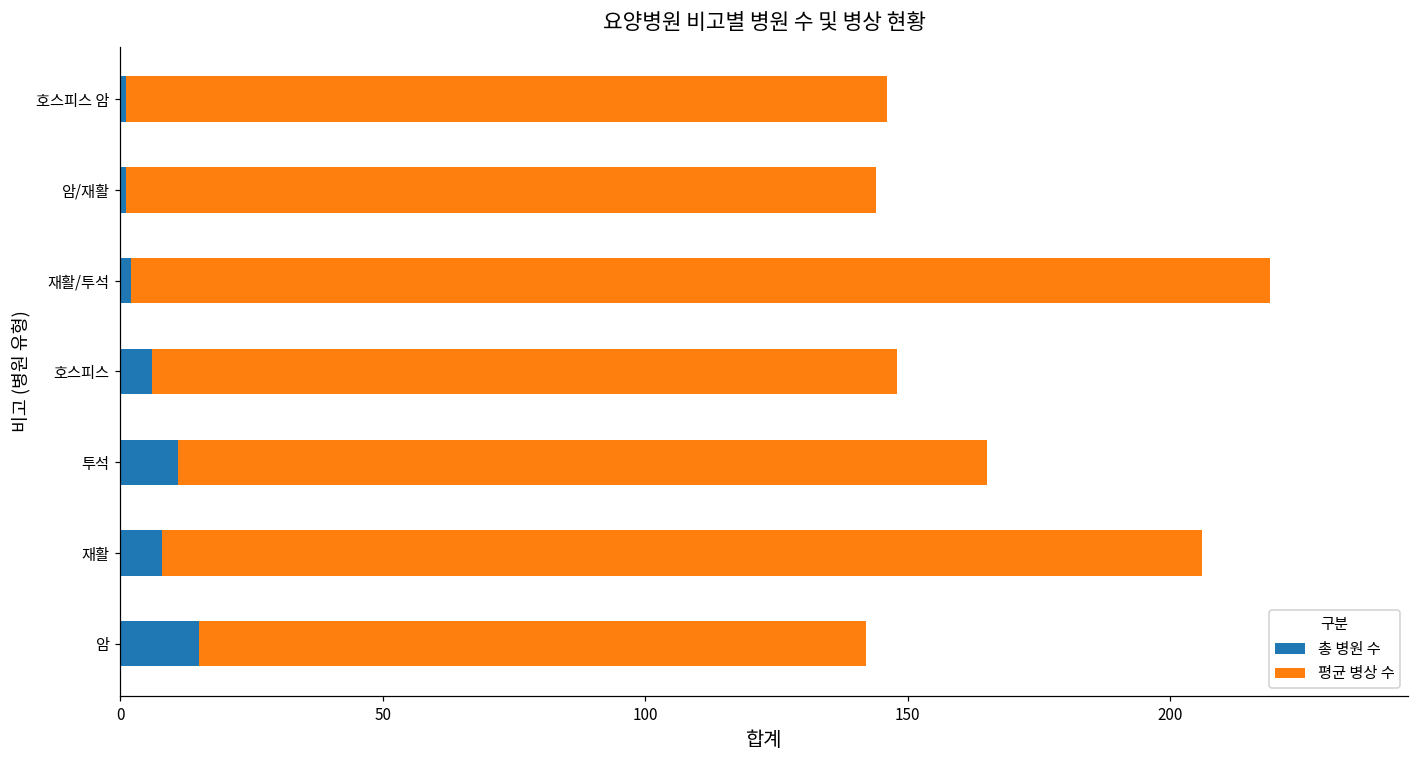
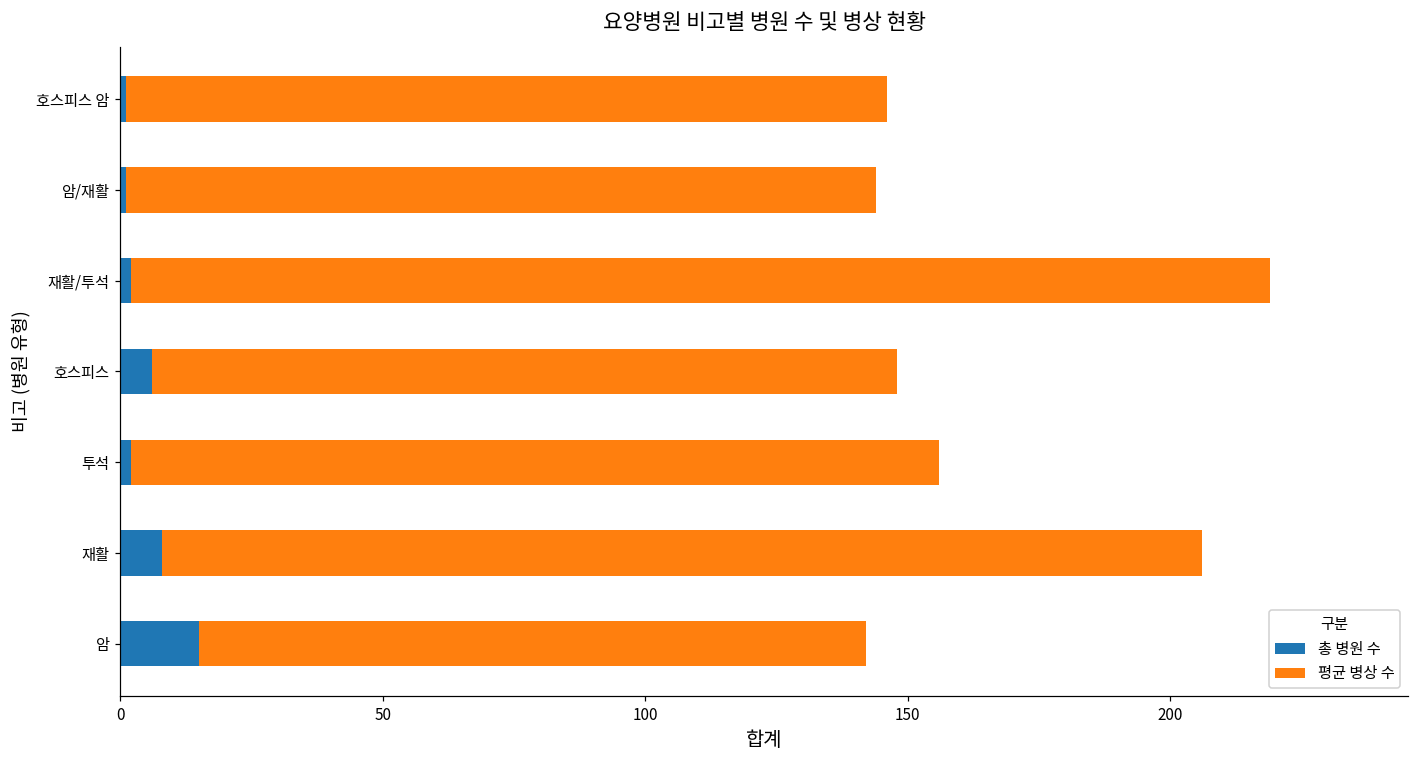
  {
    "총 병원 수": {
      "호스피스 암": 1,
      "암/재활": 1,
      "재활/투석": 2,
      "호스피스": 6,
-     "투석": 11,
+     "투석": 2,
      "재활": 8,
      "암": 15
    },
    "평균 병상 수": {
      "호스피스 암": 145,
      "암/재활": 143,
      "재활/투석": 217,
      "호스피스": 142,
      "투석": 154,
      "재활": 198,
      "암": 127
    }
  }
